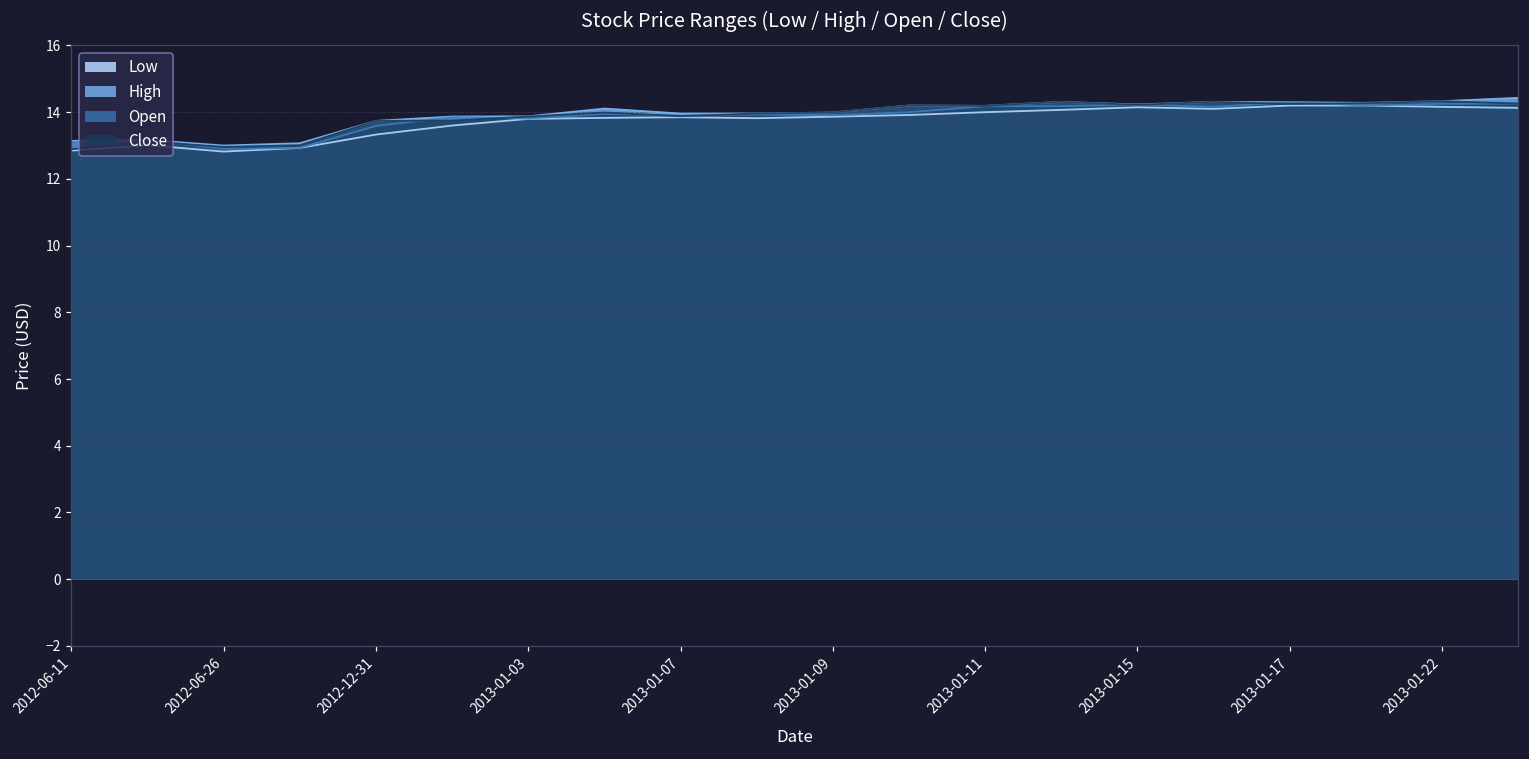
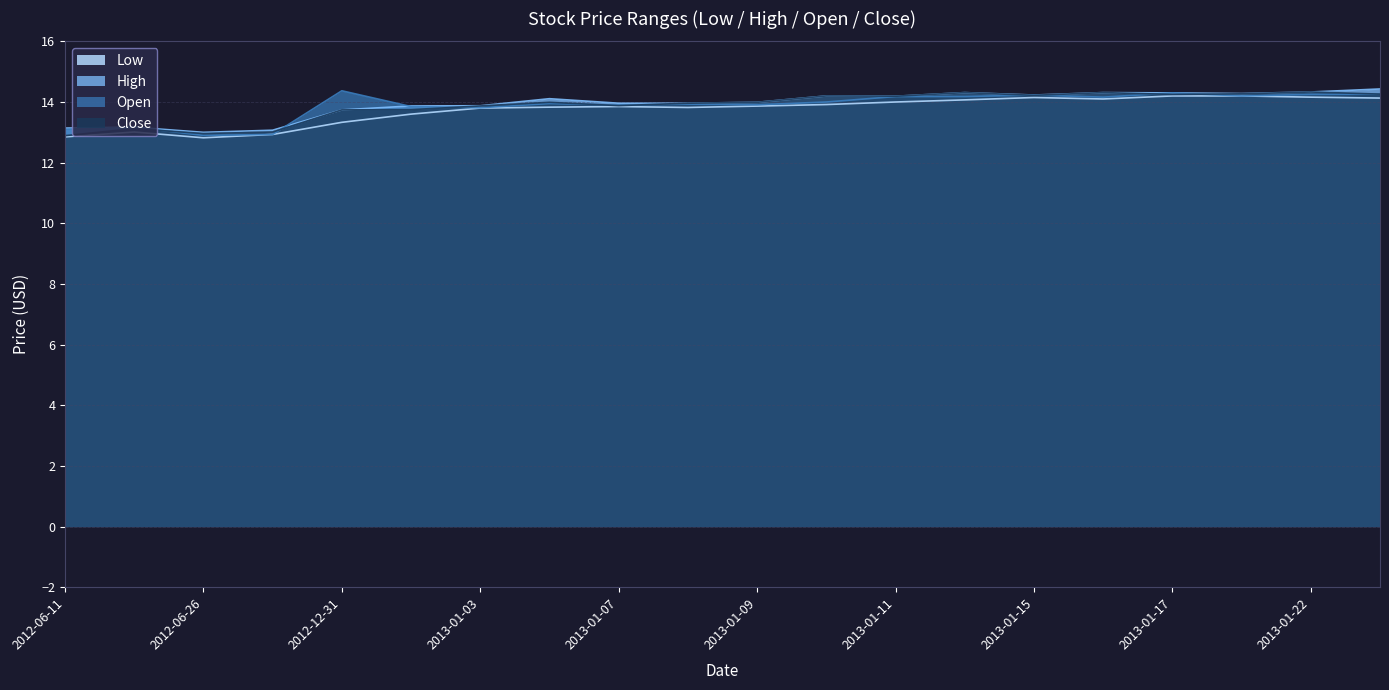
  {
    "Open": {
-     "2012-12-31": 13.6
+     "2012-12-31": 14.4
    }
  }
